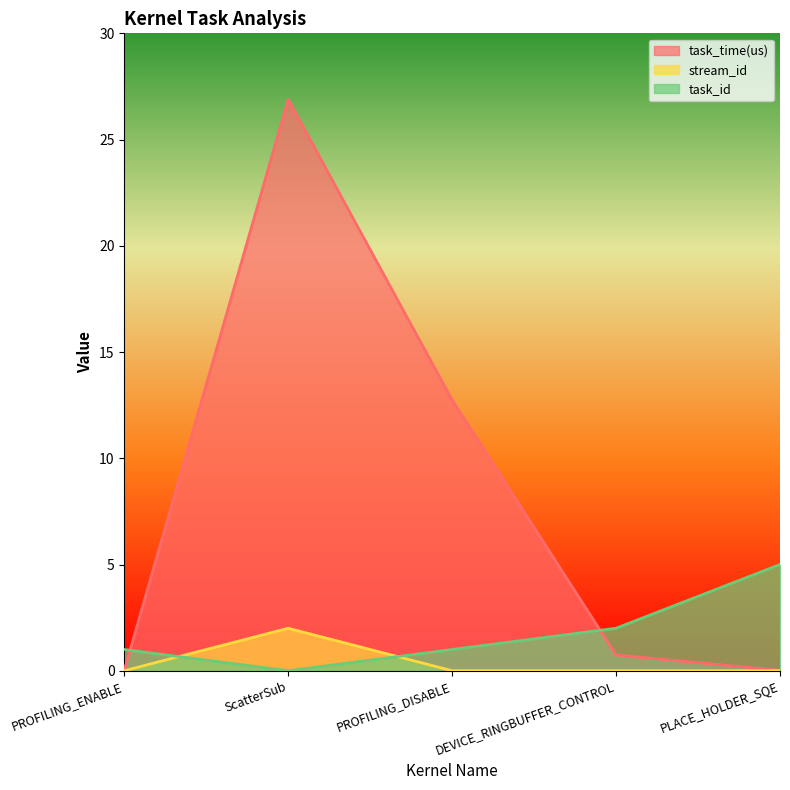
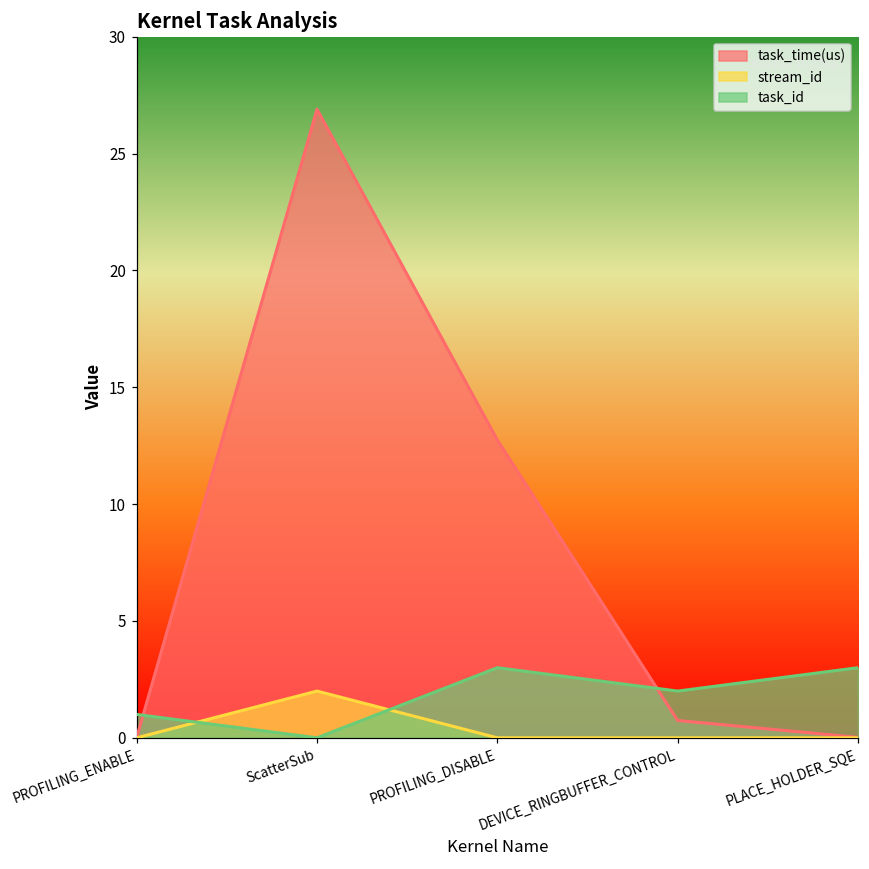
  {
    "task_time(us)": {
      "ScatterSub": 27,
      "PROFILING_DISABLE": 12.7,
      "DEVICE_RINGBUFFER_CONTROL": 0.7
    },
    "stream_id": {
      "ScatterSub": 2,
      "PROFILING_DISABLE": 0,
      "DEVICE_RINGBUFFER_CONTROL": 0
    },
    "task_id": {
      "PROFILING_ENABLE": 1,
      "ScatterSub": 0,
-     "PROFILING_DISABLE": 1,
+     "PROFILING_DISABLE": 3,
      "DEVICE_RINGBUFFER_CONTROL": 2,
-     "PLACE_HOLDER_SQE": 5
+     "PLACE_HOLDER_SQE": 3
    }
  }
